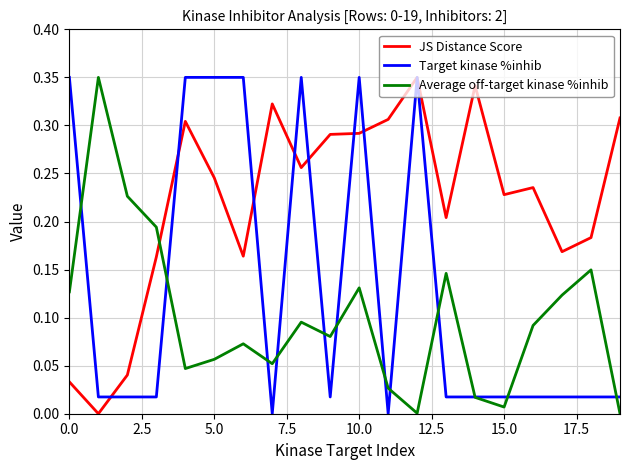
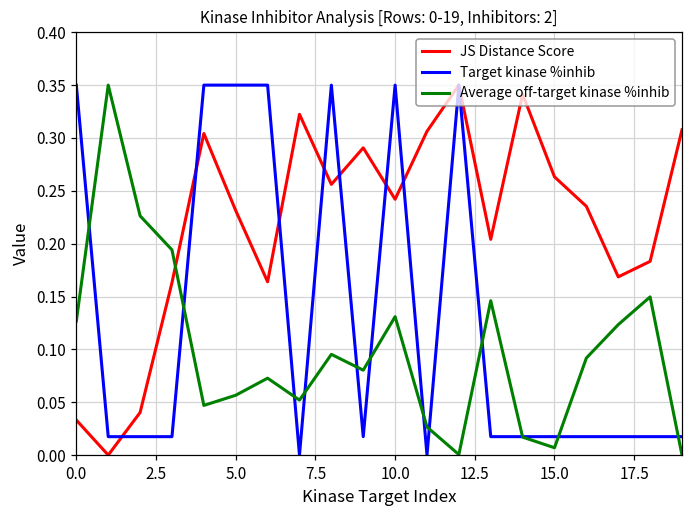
  {
    "JS Distance Score": {
      "0.0": 0.03,
-     "5.0": 0.25,
-     "10.0": 0.29,
-     "15.0": 0.23
+     "5.0": 0.23,
+     "10.0": 0.24,
+     "15.0": 0.26
    },
    "Target kinase %inhib": {
      "0.0": 0.35,
      "5.0": 0.35,
      "10.0": 0.35,
      "15.0": 0.02
    },
    "Average off-target kinase %inhib": {
      "0.0": 0.13,
      "5.0": 0.06,
      "10.0": 0.13,
      "15.0": 0.01
    }
  }
